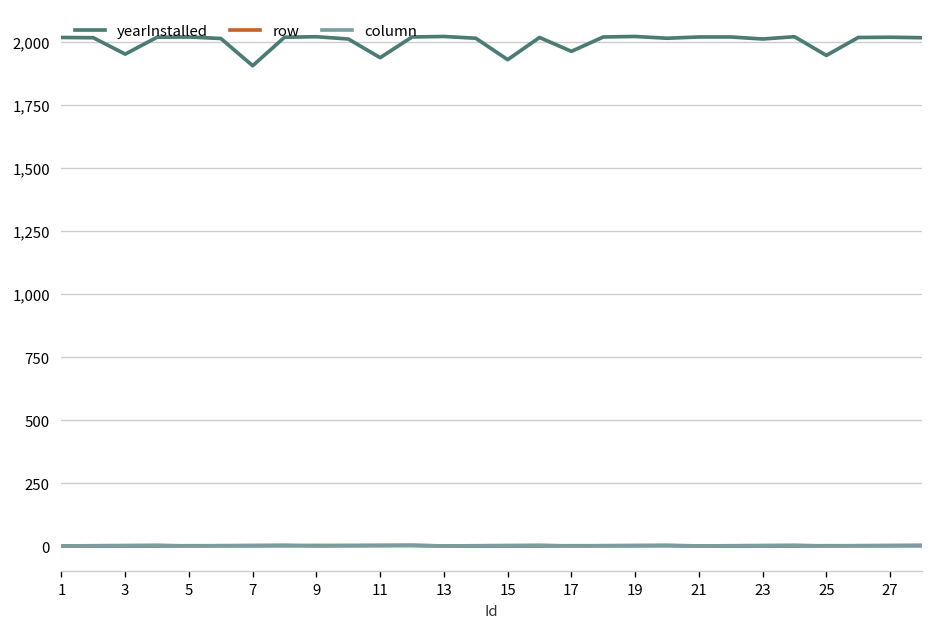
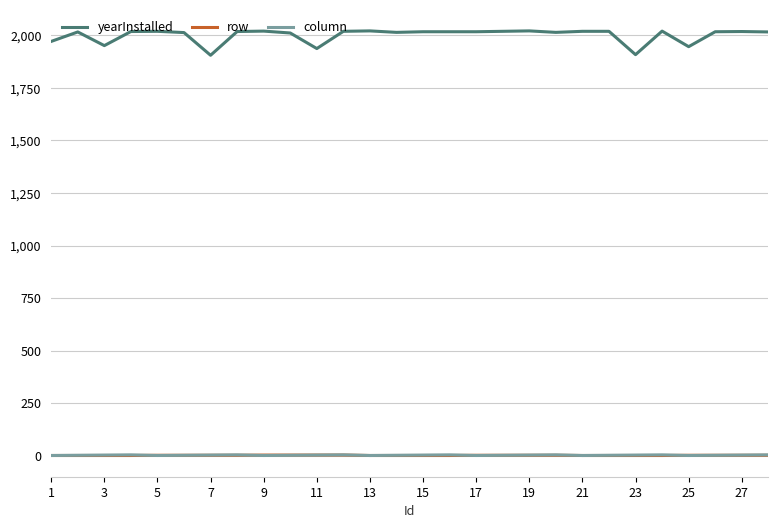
  {
    "yearInstalled": {
-     "1": "2,020",
+     "1": "1,970",
      "3": "1,950",
      "5": "2,020",
      "7": "1,910",
      "9": "2,020",
      "11": "1,940",
      "13": "2,020",
-     "15": "1,930",
-     "17": "1,960",
+     "15": "2,020",
+     "17": "2,020",
      "19": "2,020",
      "21": "2,020",
-     "23": "2,010",
+     "23": "1,910",
      "25": "1,950",
      "27": "2,020"
    }
  }
